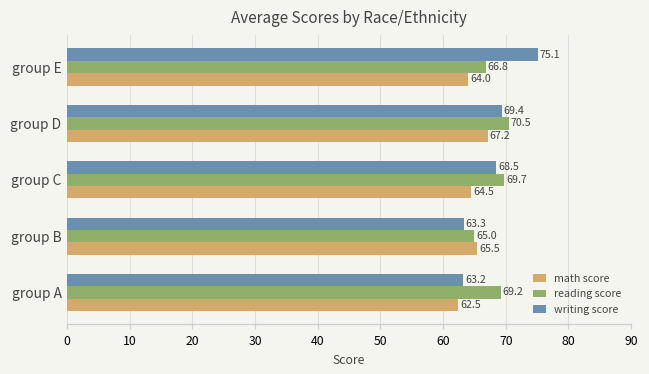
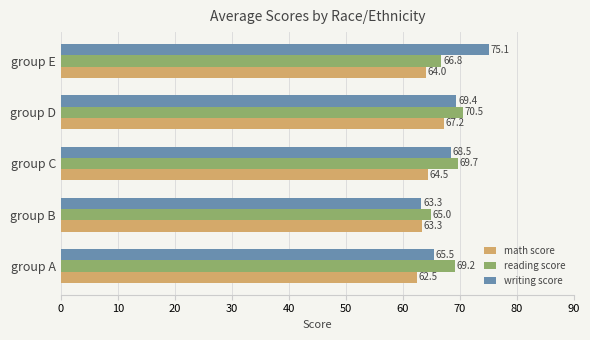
  {
    "math score": {
      "group E": 64.0,
      "group D": 67.2,
      "group C": 64.5,
-     "group B": 65.5,
+     "group B": 63.3,
      "group A": 62.5
    },
    "reading score": {
      "group E": 66.8,
      "group D": 70.5,
      "group C": 69.7,
      "group B": 65.0,
      "group A": 69.2
    },
    "writing score": {
      "group E": 75.1,
      "group D": 69.4,
      "group C": 68.5,
      "group B": 63.3,
-     "group A": 63.2
+     "group A": 65.5
    }
  }
